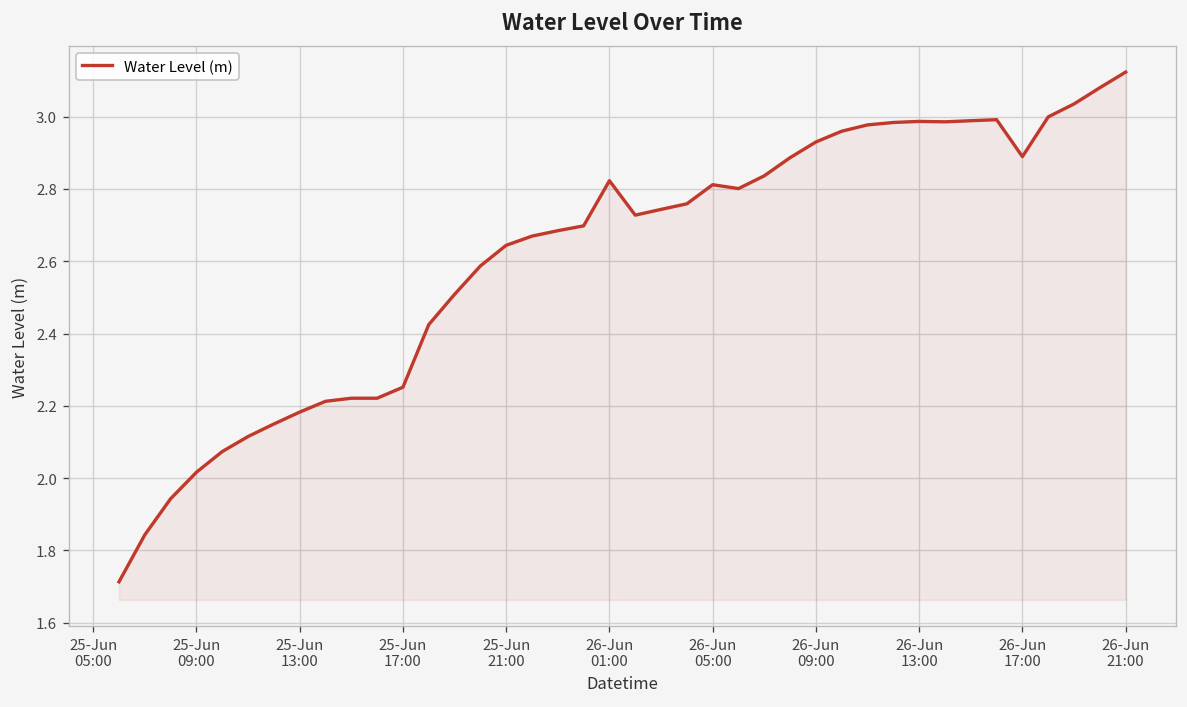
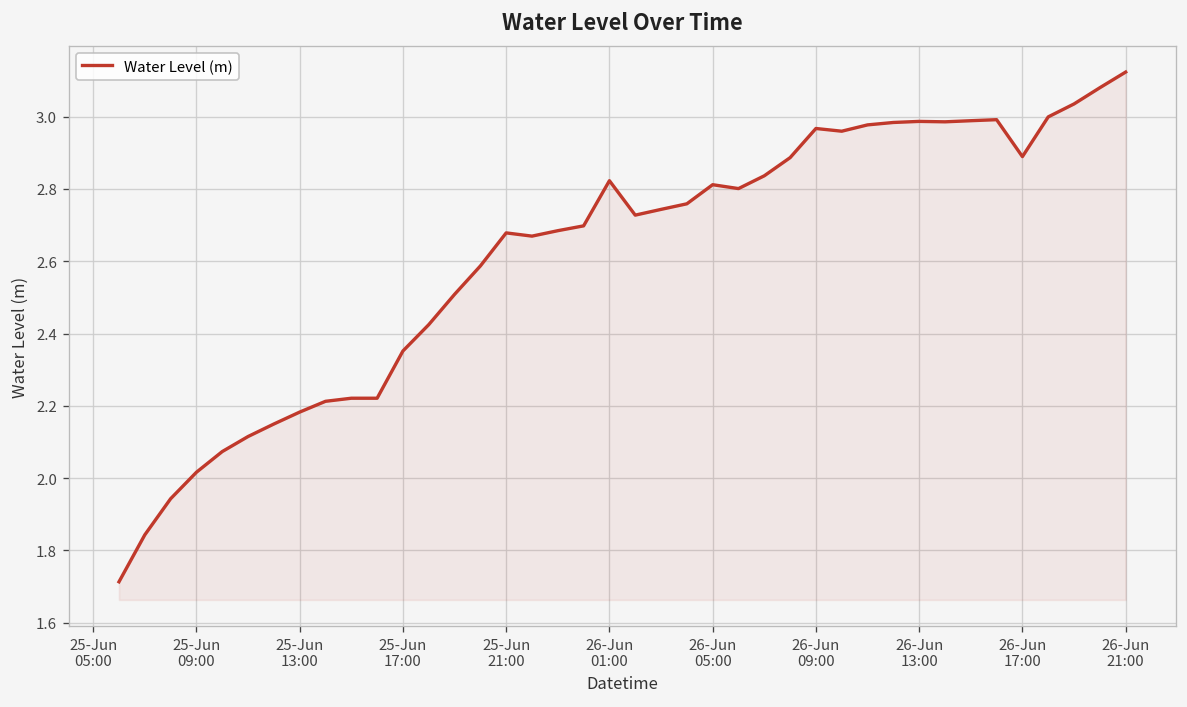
  {
    "25-Jun 09:00": 2.02,
    "25-Jun 13:00": 2.18,
-   "25-Jun 17:00": 2.25,
-   "25-Jun 21:00": 2.64,
+   "25-Jun 17:00": 2.35,
+   "25-Jun 21:00": 2.68,
    "26-Jun 01:00": 2.82,
    "26-Jun 05:00": 2.81,
-   "26-Jun 09:00": 2.93,
+   "26-Jun 09:00": 2.97,
    "26-Jun 13:00": 2.99,
    "26-Jun 17:00": 2.89,
    "26-Jun 21:00": 3.12
  }
